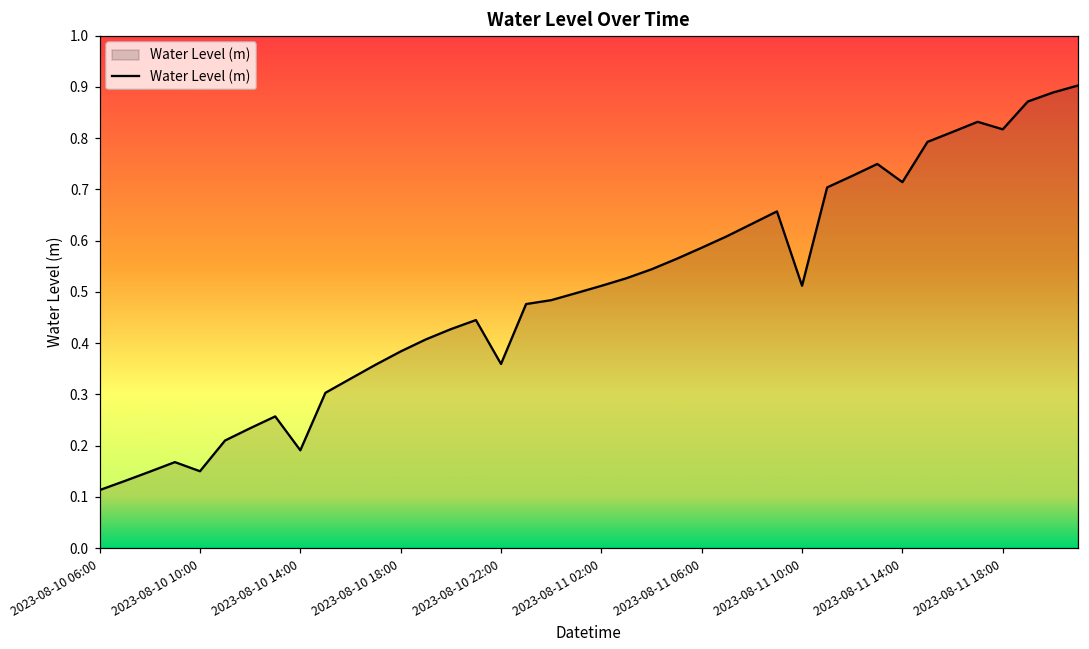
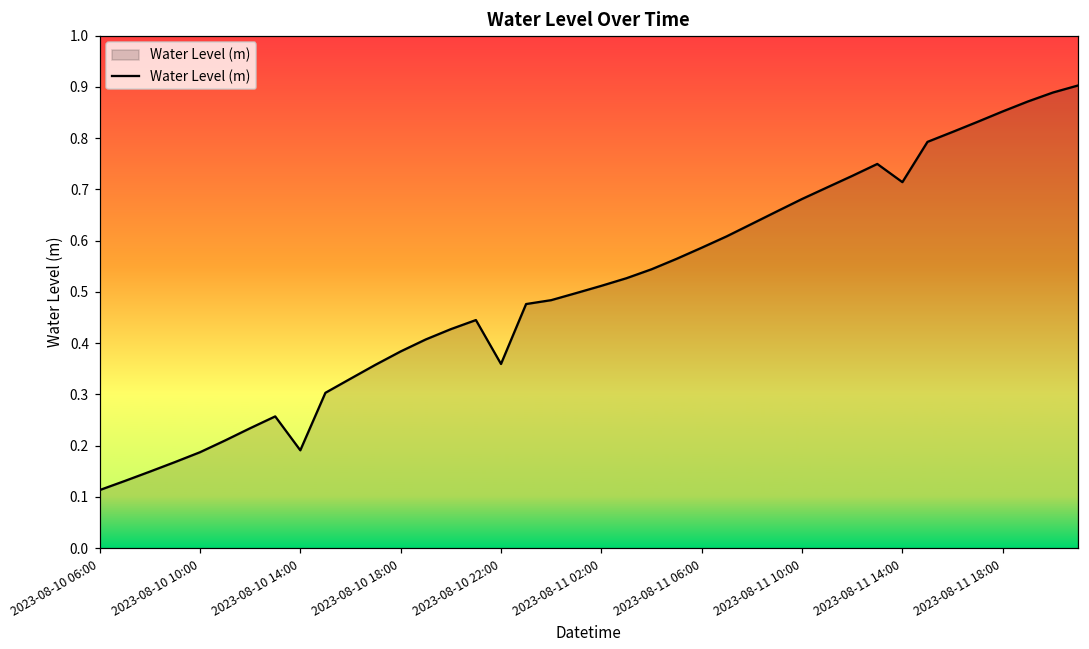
  {
    "2023-08-10 06:00": 0.11,
-   "2023-08-10 10:00": 0.15,
+   "2023-08-10 10:00": 0.19,
    "2023-08-10 14:00": 0.19,
    "2023-08-10 18:00": 0.38,
    "2023-08-10 22:00": 0.36,
    "2023-08-11 02:00": 0.51,
    "2023-08-11 06:00": 0.59,
-   "2023-08-11 10:00": 0.51,
+   "2023-08-11 10:00": 0.68,
    "2023-08-11 14:00": 0.71,
-   "2023-08-11 18:00": 0.82
+   "2023-08-11 18:00": 0.85
  }
